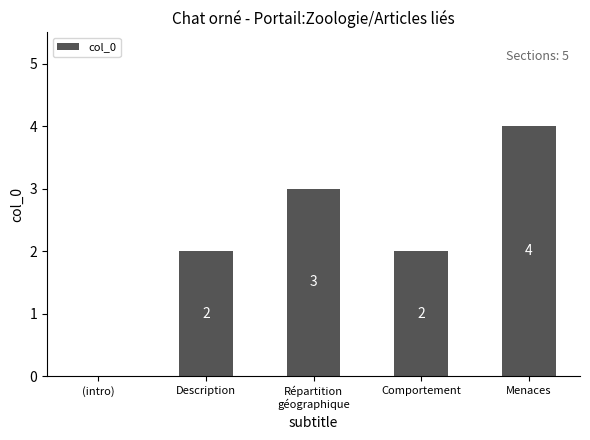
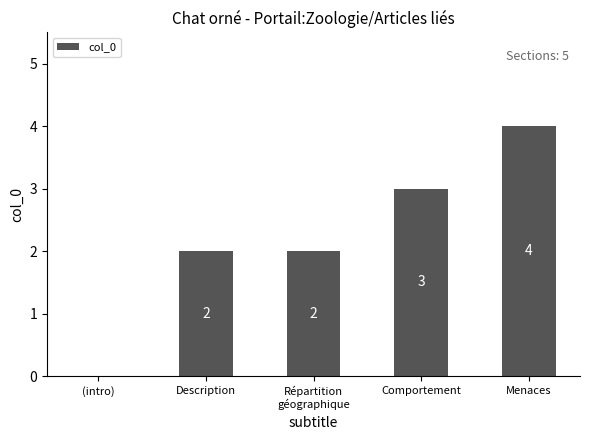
  {
    "Description": 2,
-   "Répartition géographique": 3,
-   "Comportement": 2,
+   "Répartition géographique": 2,
+   "Comportement": 3,
    "Menaces": 4
  }
